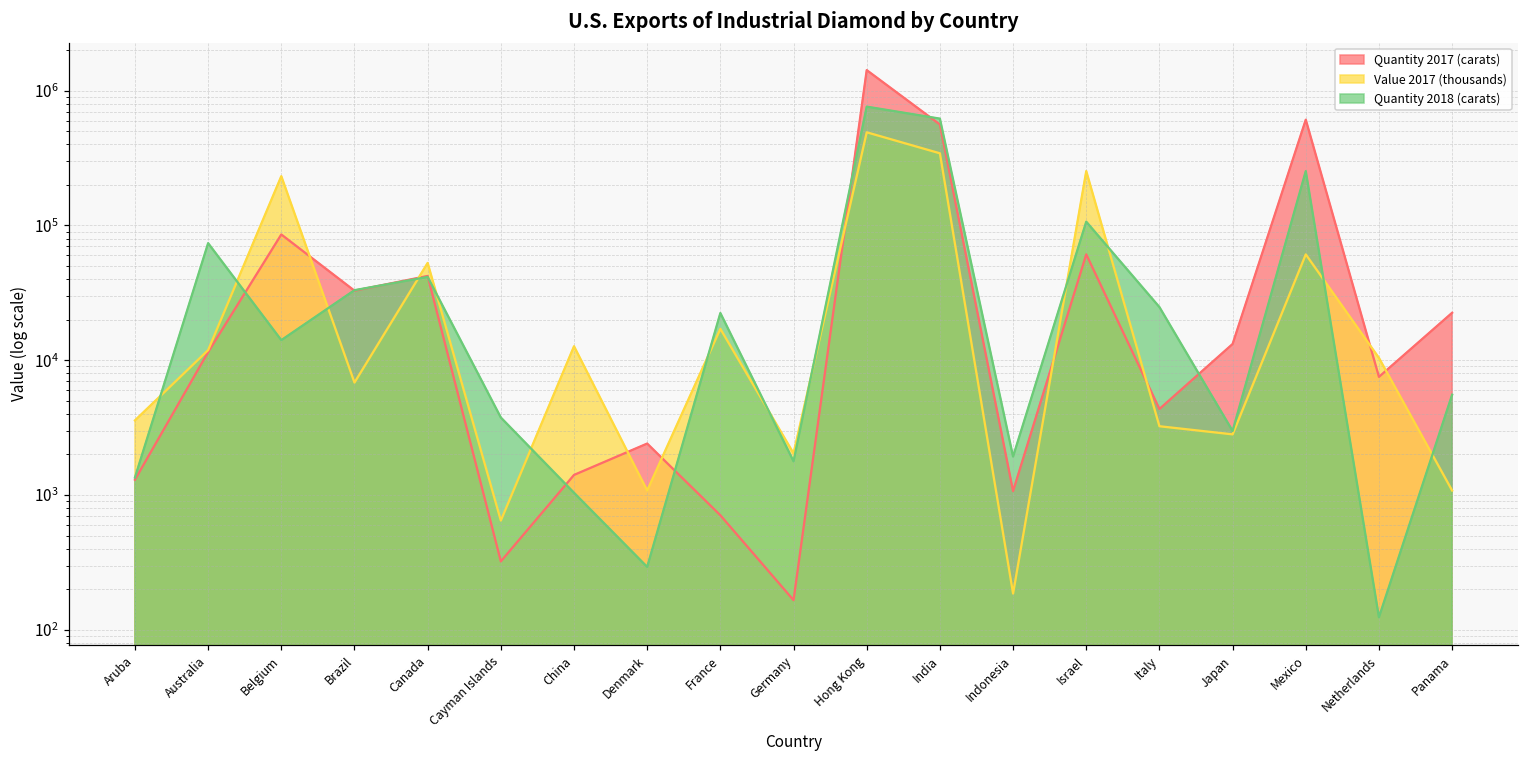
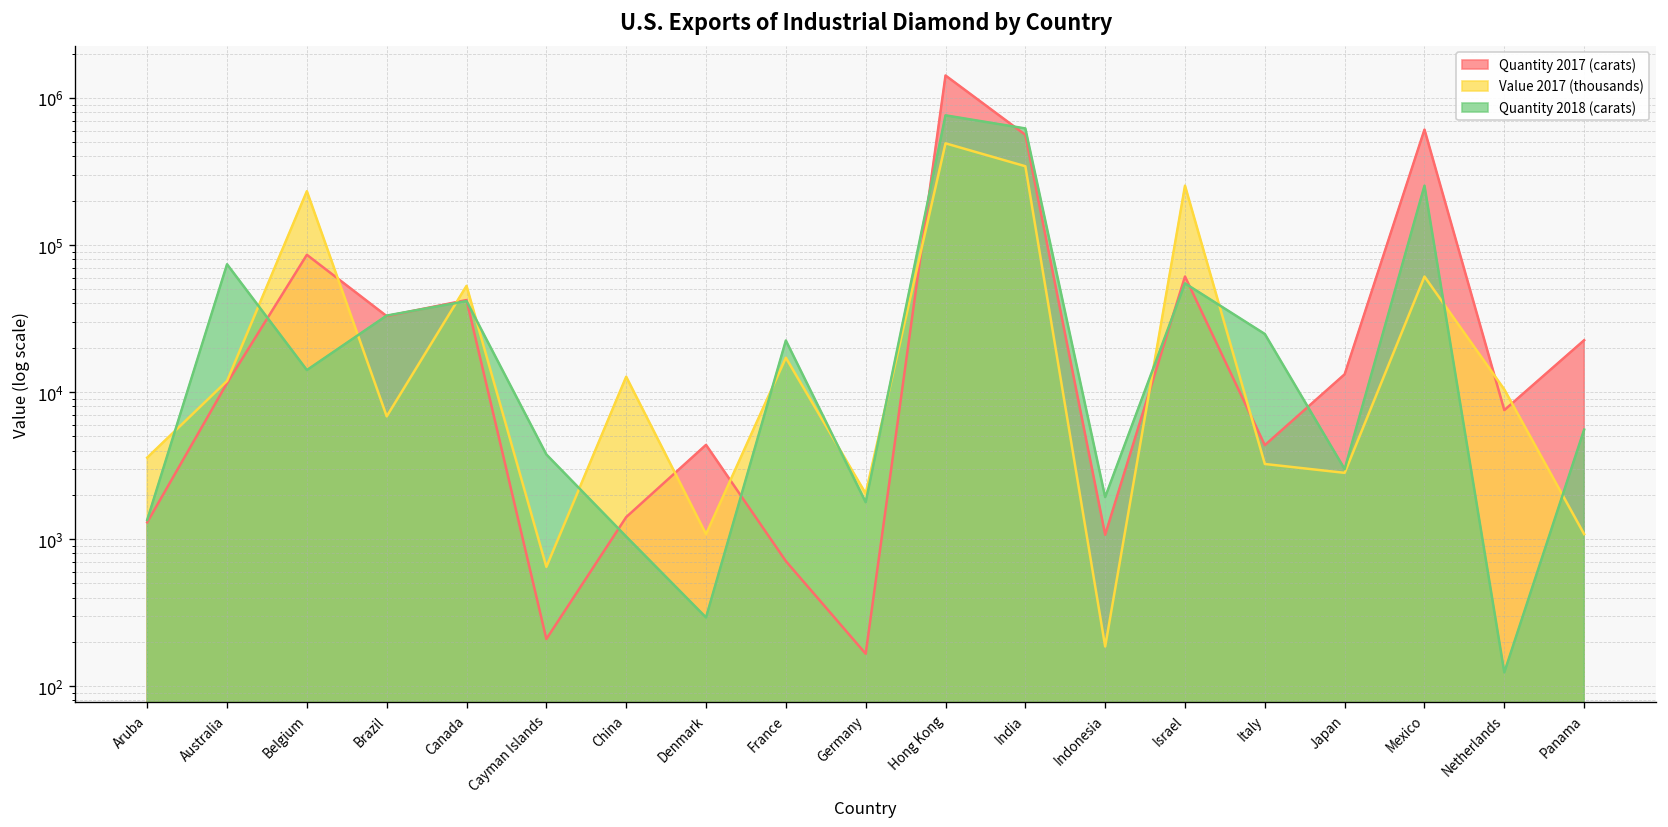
  {
    "Quantity 2017 (carats)": {
      "Belgium": 90000,
-     "Cayman Islands": 320,
+     "Cayman Islands": 210,
      "China": 1400,
-     "Denmark": 2400,
+     "Denmark": 4400,
      "France": 700,
      "Germany": 170,
      "Hong Kong": 1400000,
      "India": 600000,
      "Indonesia": 1100,
      "Israel": 60000,
      "Italy": 4400,
      "Japan": 13000,
      "Mexico": 600000,
      "Netherlands": 8000,
      "Panama": 23000
    },
    "Value 2017 (thousands)": {
      "Aruba": 3600,
      "Belgium": 230000,
      "Brazil": 7000,
      "Canada": 53000,
      "Cayman Islands": 600,
      "China": 13000,
      "Denmark": 1100,
      "France": 17000,
      "Germany": 2000,
      "Hong Kong": 490000,
      "India": 340000,
      "Indonesia": 190,
      "Israel": 250000,
      "Italy": 3200,
      "Japan": 2800,
      "Mexico": 60000,
      "Netherlands": 10000,
      "Panama": 1100
    },
    "Quantity 2018 (carats)": {
      "Australia": 70000,
      "Belgium": 14000,
      "Cayman Islands": 3800,
      "China": 1000,
      "Denmark": 290,
      "France": 22000,
      "Germany": 1800,
      "Hong Kong": 800000,
      "India": 600000,
      "Indonesia": 1900,
-     "Israel": 110000,
+     "Israel": 50000,
      "Italy": 25000,
      "Japan": 3000,
      "Mexico": 250000,
      "Netherlands": 120,
      "Panama": 6000
    }
  }
